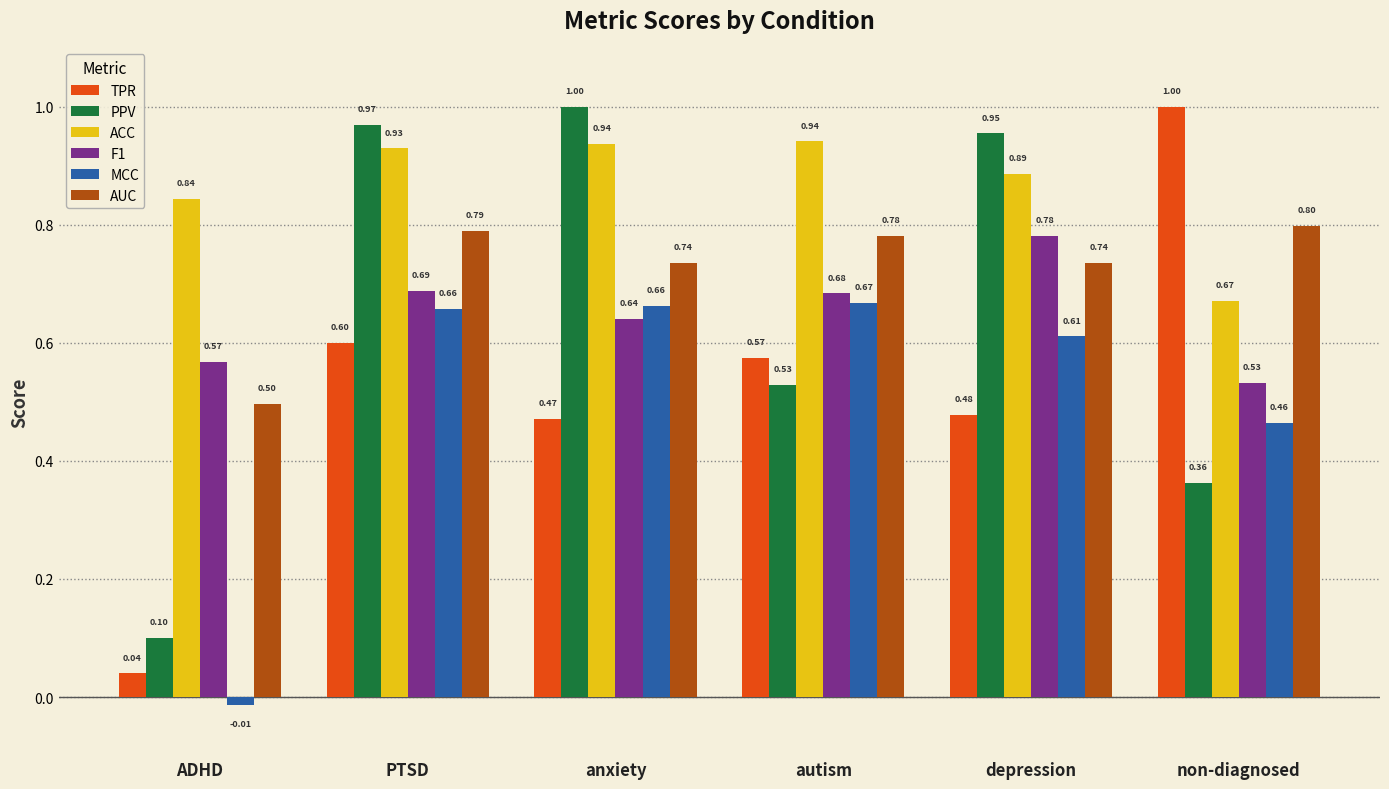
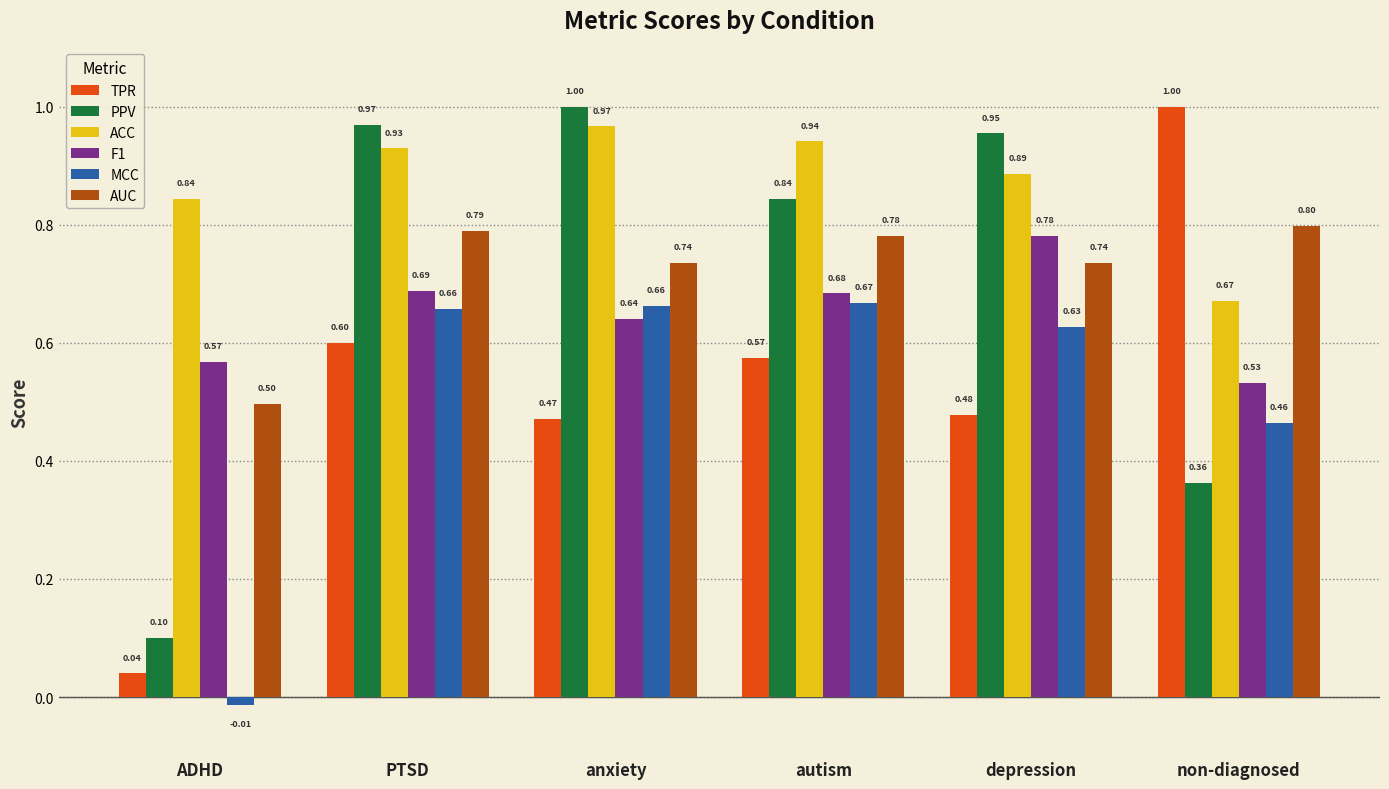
  {
    "PPV": {
      "ADHD": 0.10,
      "PTSD": 0.97,
      "anxiety": 1.00,
-     "autism": 0.53,
+     "autism": 0.84,
      "depression": 0.95,
      "non-diagnosed": 0.36
    },
    "ACC": {
      "ADHD": 0.84,
      "PTSD": 0.93,
-     "anxiety": 0.94,
+     "anxiety": 0.97,
      "autism": 0.94,
      "depression": 0.89,
      "non-diagnosed": 0.67
    },
    "F1": {
      "ADHD": 0.57,
      "PTSD": 0.69,
      "anxiety": 0.64,
      "autism": 0.68,
      "depression": 0.78,
      "non-diagnosed": 0.53
    },
    "MCC": {
      "ADHD": -0.01,
      "PTSD": 0.66,
      "anxiety": 0.66,
      "autism": 0.67,
-     "depression": 0.61,
+     "depression": 0.63,
      "non-diagnosed": 0.46
    }
  }
